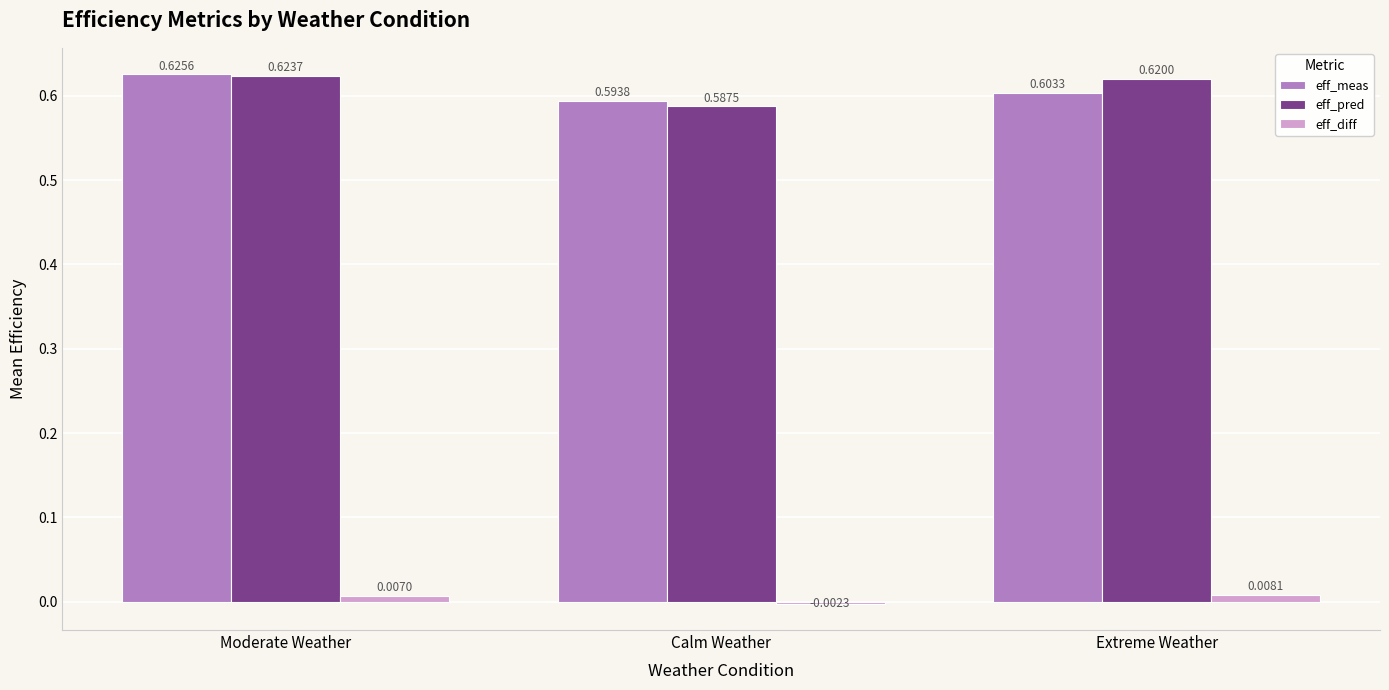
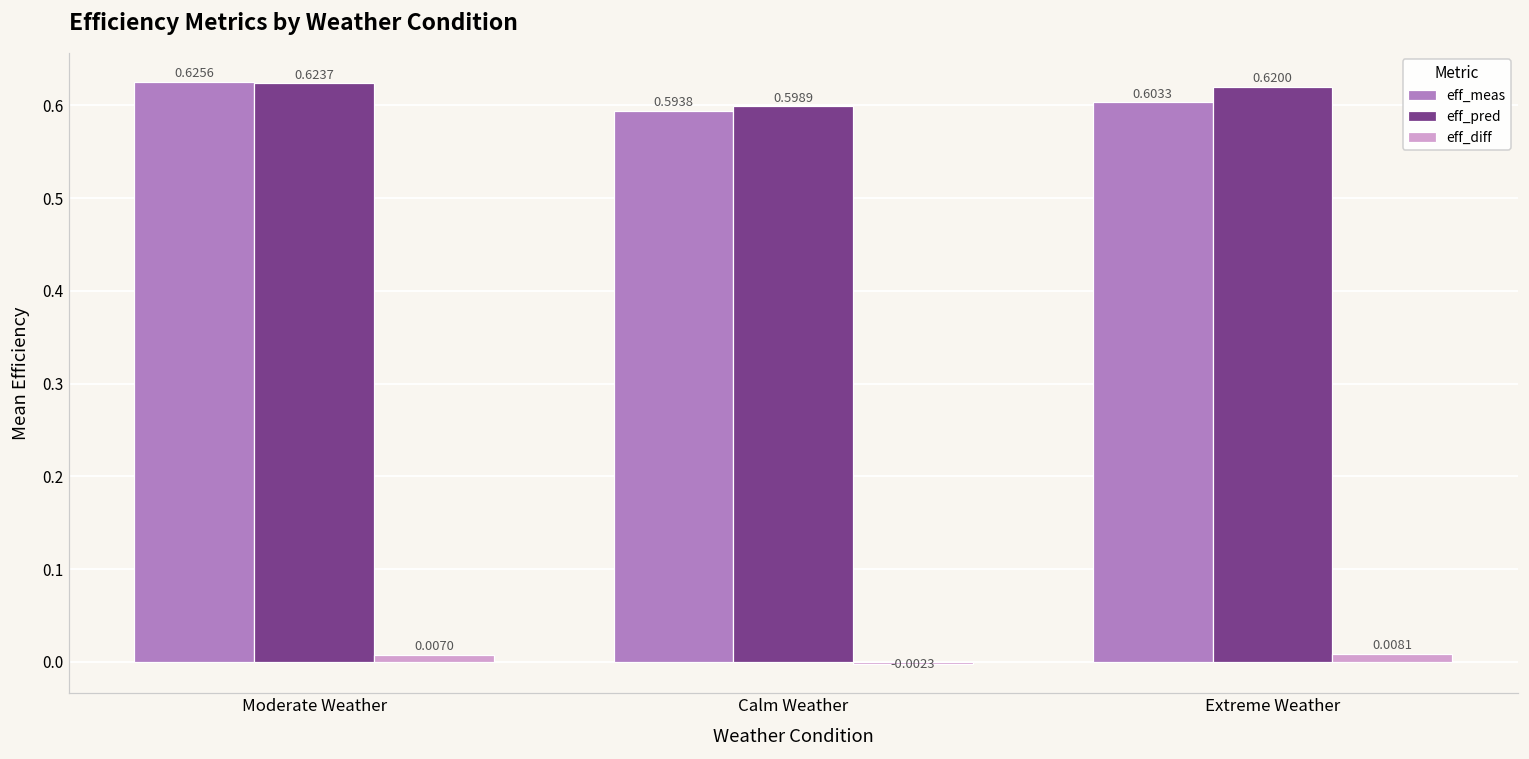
  {
    "eff_pred": {
      "Moderate Weather": 0.6237,
-     "Calm Weather": 0.5875,
+     "Calm Weather": 0.5989,
      "Extreme Weather": 0.6200
    }
  }
